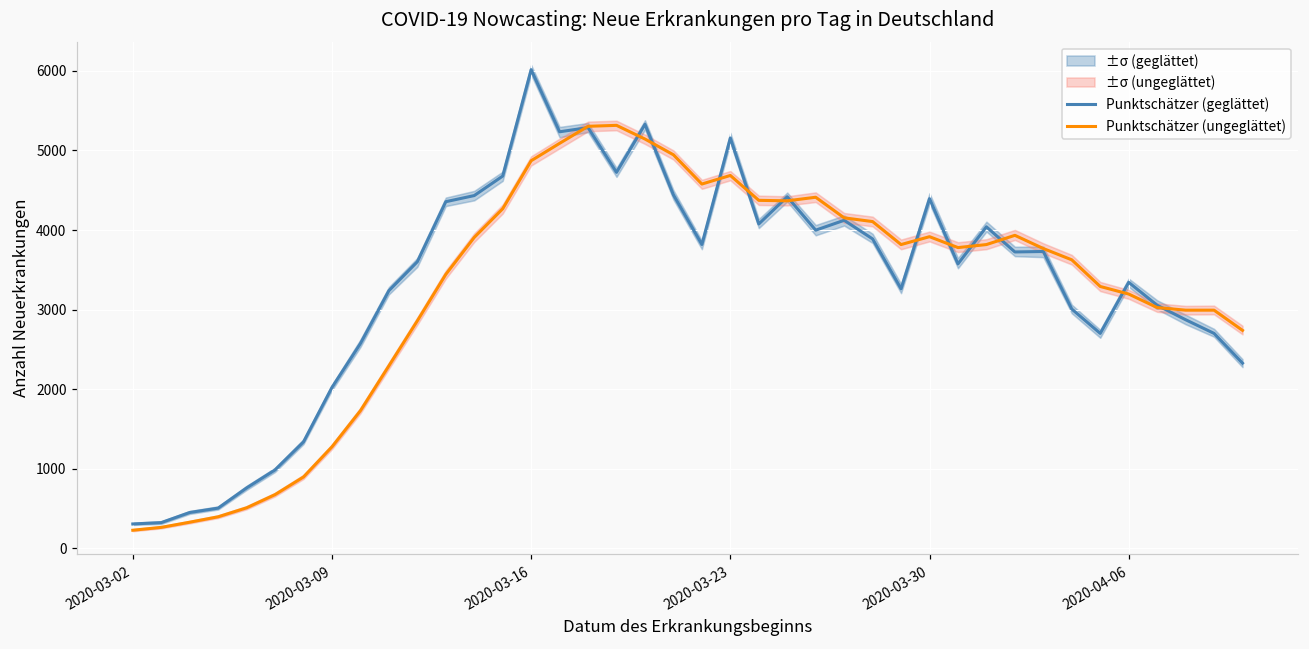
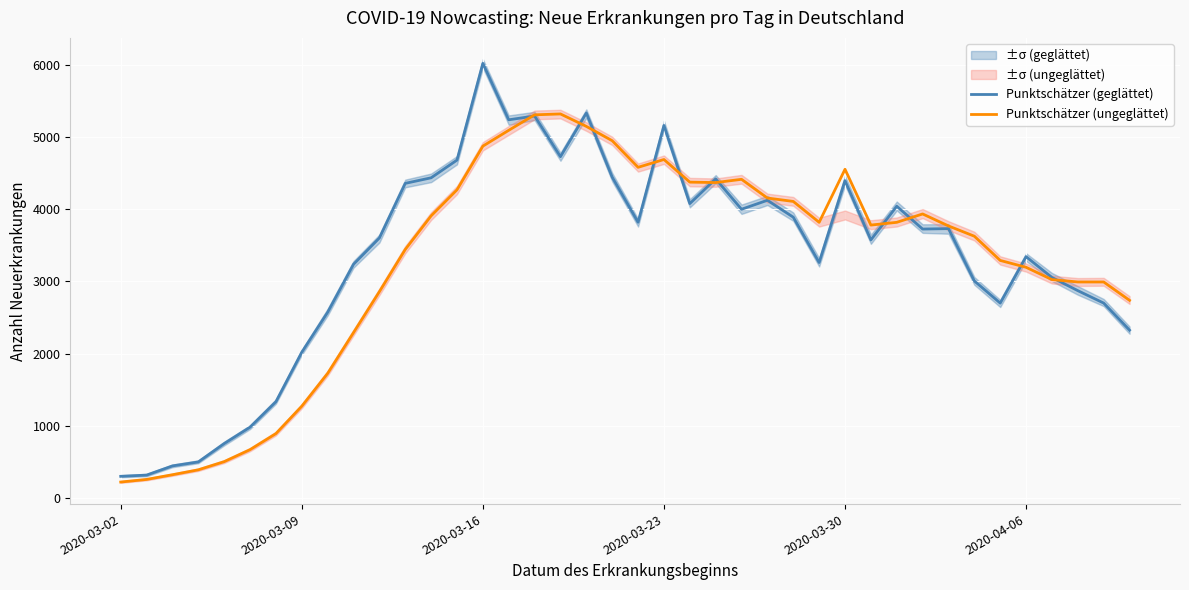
  {
    "Punktschätzer (ungeglättet)": {
      "2020-03-16": 4900,
      "2020-03-23": 4700,
-     "2020-03-30": 3900,
+     "2020-03-30": 4600,
      "2020-04-06": 3200
    }
  }
